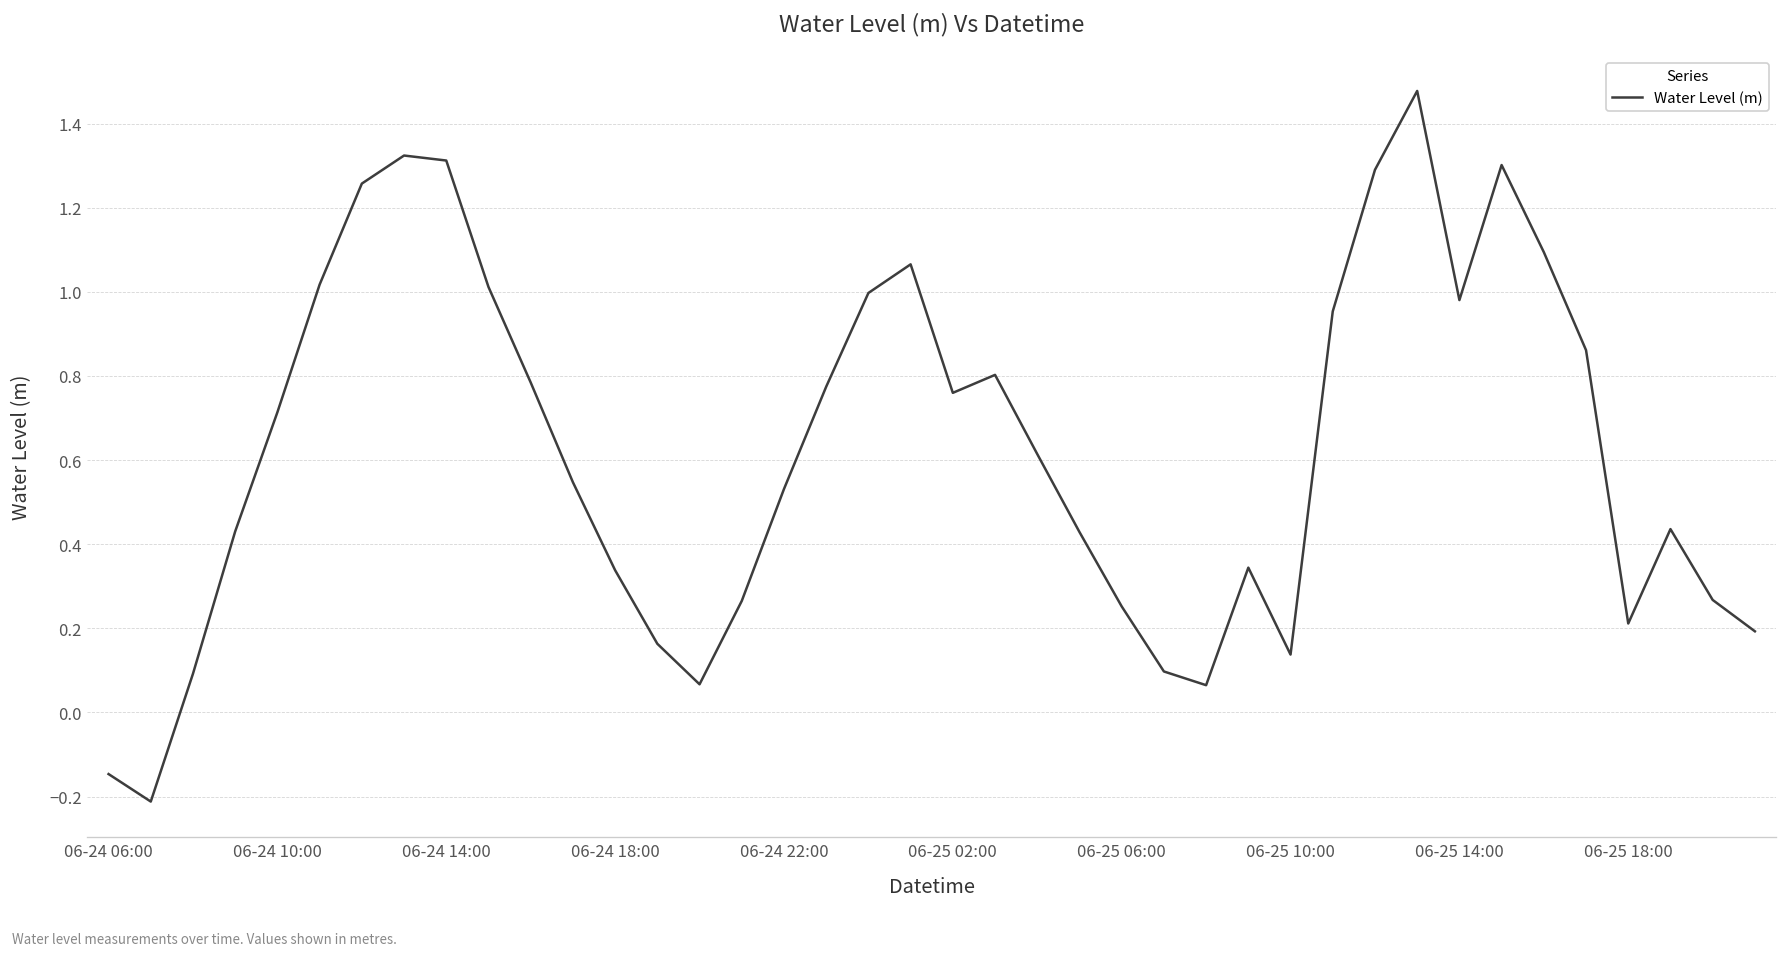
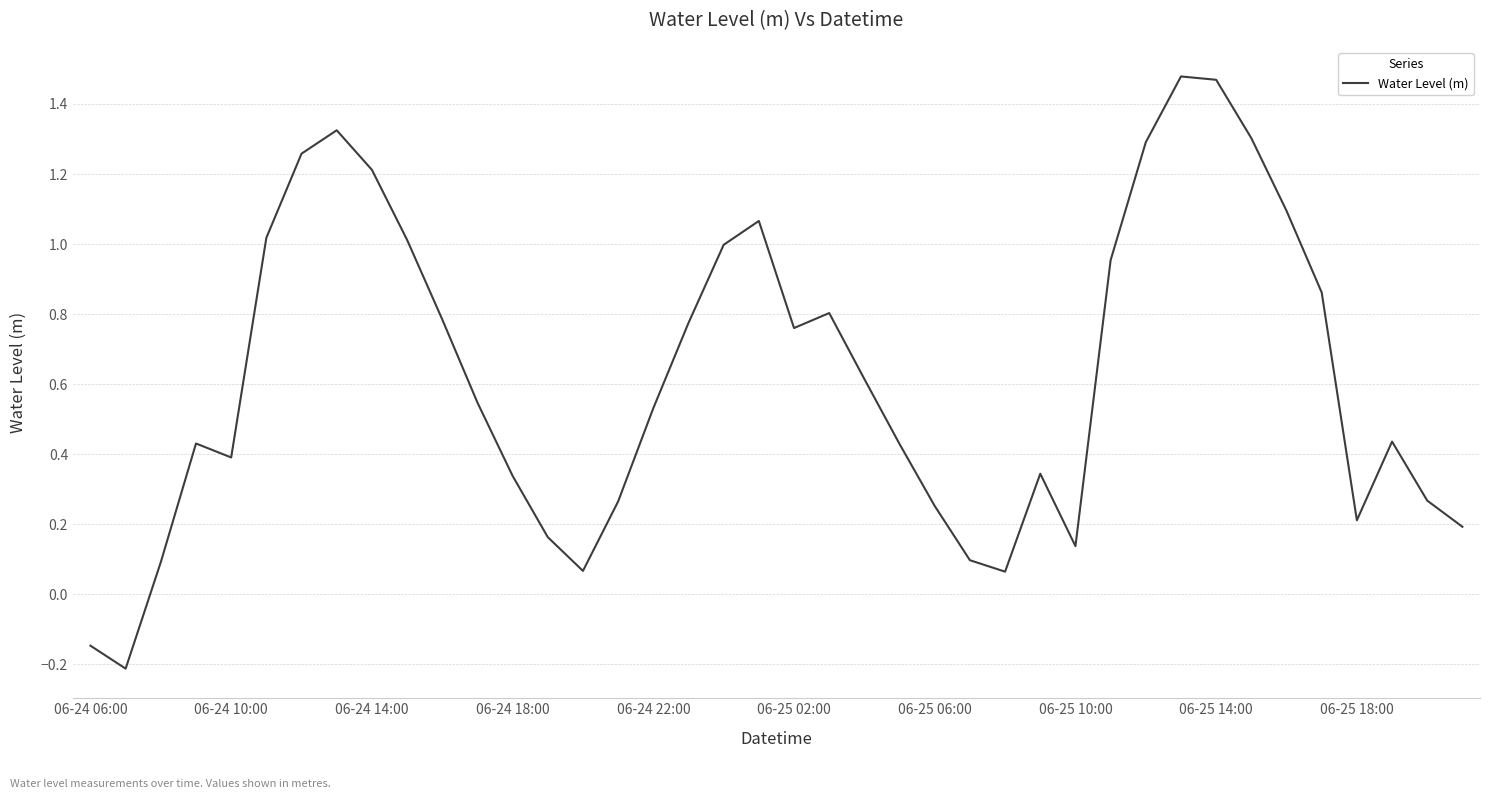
  {
    "06-24 06:00": -0.15,
-   "06-24 10:00": 0.71,
-   "06-24 14:00": 1.31,
+   "06-24 10:00": 0.39,
+   "06-24 14:00": 1.21,
    "06-24 18:00": 0.34,
    "06-24 22:00": 0.53,
    "06-25 02:00": 0.76,
    "06-25 06:00": 0.25,
    "06-25 10:00": 0.14,
-   "06-25 14:00": 0.98,
+   "06-25 14:00": 1.47,
    "06-25 18:00": 0.21
  }
